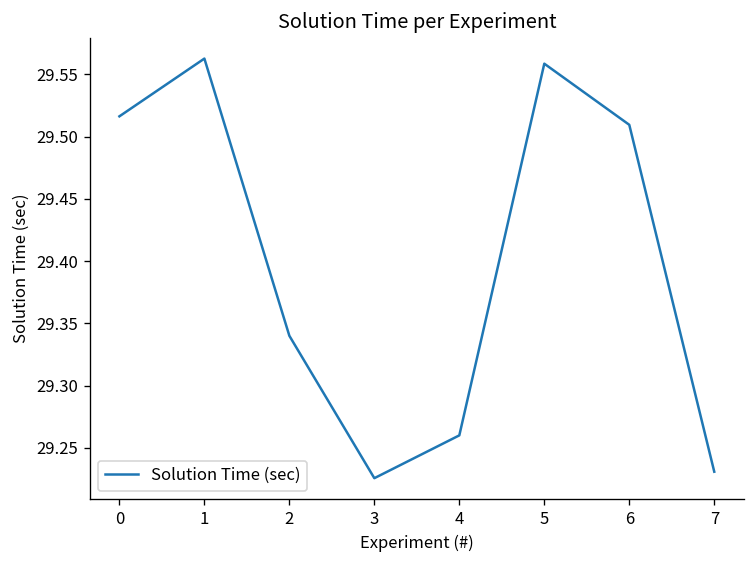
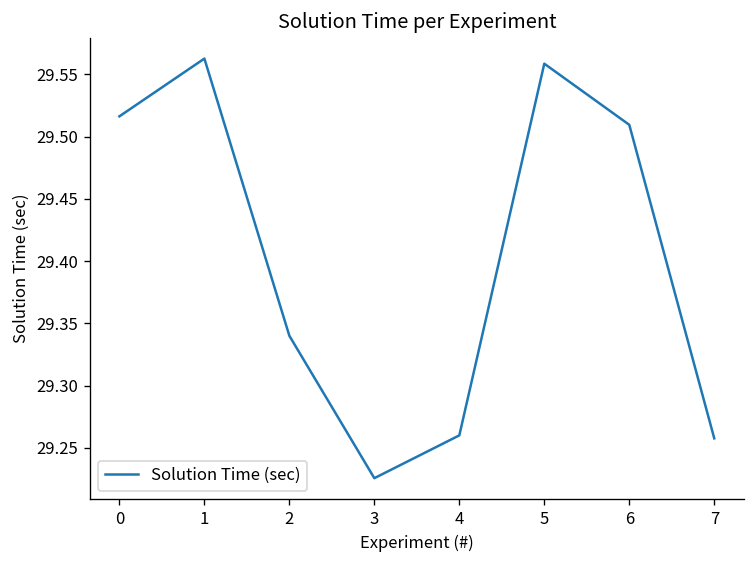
  {
    "0": 29.516,
    "1": 29.563,
    "2": 29.340,
    "3": 29.226,
    "4": 29.260,
    "5": 29.559,
    "6": 29.510,
-   "7": 29.231
+   "7": 29.258
  }
